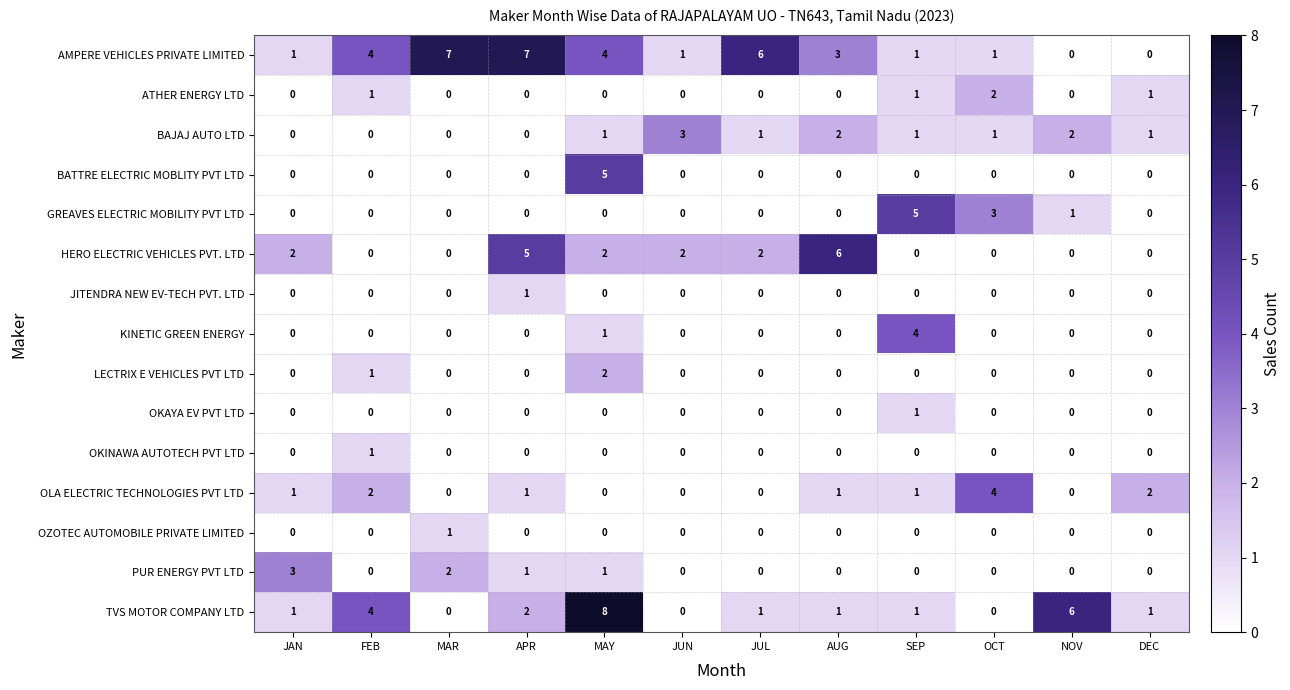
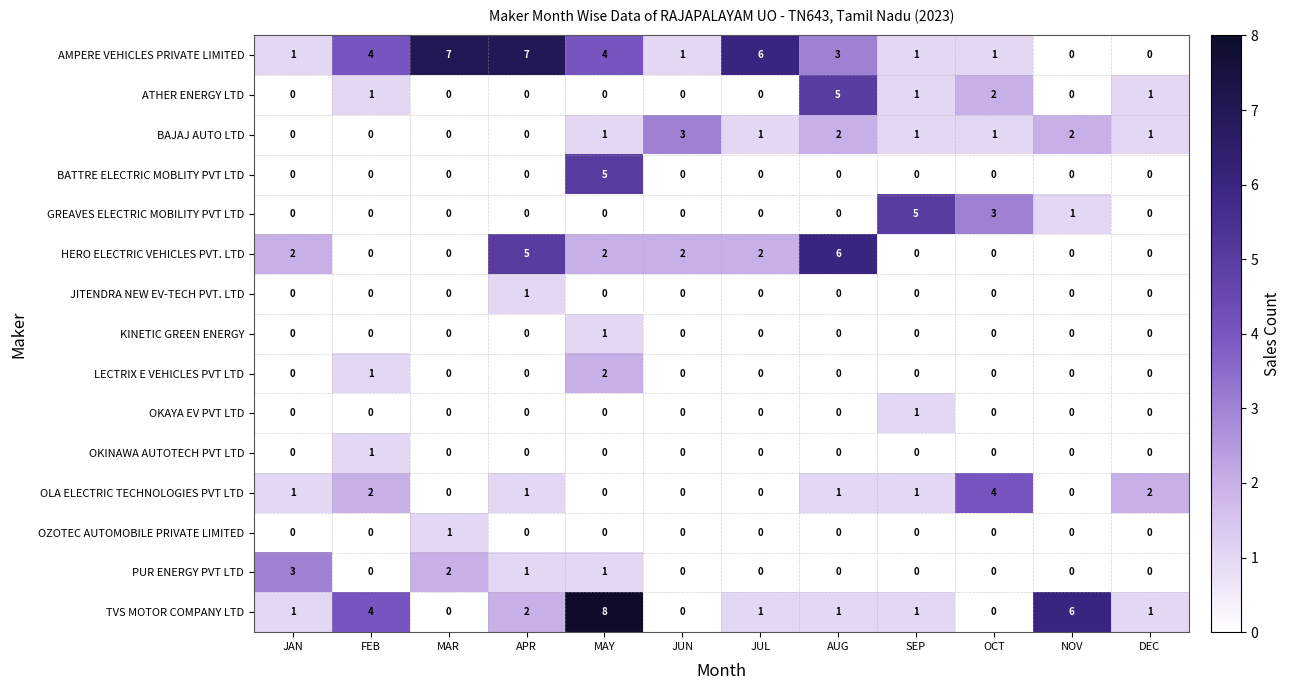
  {
    "AMPERE VEHICLES PRIVATE LIMITED": {
      "JAN": 1,
      "FEB": 4,
      "MAR": 7,
      "APR": 7,
      "MAY": 4,
      "JUN": 1,
      "JUL": 6,
      "AUG": 3,
      "SEP": 1,
      "OCT": 1,
      "NOV": 0,
      "DEC": 0
    },
    "ATHER ENERGY LTD": {
      "JAN": 0,
      "FEB": 1,
      "MAR": 0,
      "APR": 0,
      "MAY": 0,
      "JUN": 0,
      "JUL": 0,
-     "AUG": 0,
+     "AUG": 5,
      "SEP": 1,
      "OCT": 2,
      "NOV": 0,
      "DEC": 1
    },
    "BAJAJ AUTO LTD": {
      "JAN": 0,
      "FEB": 0,
      "MAR": 0,
      "APR": 0,
      "MAY": 1,
      "JUN": 3,
      "JUL": 1,
      "AUG": 2,
      "SEP": 1,
      "OCT": 1,
      "NOV": 2,
      "DEC": 1
    },
    "BATTRE ELECTRIC MOBLITY PVT LTD": {
      "JAN": 0,
      "FEB": 0,
      "MAR": 0,
      "APR": 0,
      "MAY": 5,
      "JUN": 0,
      "JUL": 0,
      "AUG": 0,
      "SEP": 0,
      "OCT": 0,
      "NOV": 0,
      "DEC": 0
    },
    "GREAVES ELECTRIC MOBILITY PVT LTD": {
      "JAN": 0,
      "FEB": 0,
      "MAR": 0,
      "APR": 0,
      "MAY": 0,
      "JUN": 0,
      "JUL": 0,
      "AUG": 0,
      "SEP": 5,
      "OCT": 3,
      "NOV": 1,
      "DEC": 0
    },
    "HERO ELECTRIC VEHICLES PVT. LTD": {
      "JAN": 2,
      "FEB": 0,
      "MAR": 0,
      "APR": 5,
      "MAY": 2,
      "JUN": 2,
      "JUL": 2,
      "AUG": 6,
      "SEP": 0,
      "OCT": 0,
      "NOV": 0,
      "DEC": 0
    },
    "JITENDRA NEW EV-TECH PVT. LTD": {
      "JAN": 0,
      "FEB": 0,
      "MAR": 0,
      "APR": 1,
      "MAY": 0,
      "JUN": 0,
      "JUL": 0,
      "AUG": 0,
      "SEP": 0,
      "OCT": 0,
      "NOV": 0,
      "DEC": 0
    },
    "KINETIC GREEN ENERGY": {
      "JAN": 0,
      "FEB": 0,
      "MAR": 0,
      "APR": 0,
      "MAY": 1,
      "JUN": 0,
      "JUL": 0,
      "AUG": 0,
-     "SEP": 4,
+     "SEP": 0,
      "OCT": 0,
      "NOV": 0,
      "DEC": 0
    },
    "LECTRIX E VEHICLES PVT LTD": {
      "JAN": 0,
      "FEB": 1,
      "MAR": 0,
      "APR": 0,
      "MAY": 2,
      "JUN": 0,
      "JUL": 0,
      "AUG": 0,
      "SEP": 0,
      "OCT": 0,
      "NOV": 0,
      "DEC": 0
    },
    "OKAYA EV PVT LTD": {
      "JAN": 0,
      "FEB": 0,
      "MAR": 0,
      "APR": 0,
      "MAY": 0,
      "JUN": 0,
      "JUL": 0,
      "AUG": 0,
      "SEP": 1,
      "OCT": 0,
      "NOV": 0,
      "DEC": 0
    },
    "OKINAWA AUTOTECH PVT LTD": {
      "JAN": 0,
      "FEB": 1,
      "MAR": 0,
      "APR": 0,
      "MAY": 0,
      "JUN": 0,
      "JUL": 0,
      "AUG": 0,
      "SEP": 0,
      "OCT": 0,
      "NOV": 0,
      "DEC": 0
    },
    "OLA ELECTRIC TECHNOLOGIES PVT LTD": {
      "JAN": 1,
      "FEB": 2,
      "MAR": 0,
      "APR": 1,
      "MAY": 0,
      "JUN": 0,
      "JUL": 0,
      "AUG": 1,
      "SEP": 1,
      "OCT": 4,
      "NOV": 0,
      "DEC": 2
    },
    "OZOTEC AUTOMOBILE PRIVATE LIMITED": {
      "JAN": 0,
      "FEB": 0,
      "MAR": 1,
      "APR": 0,
      "MAY": 0,
      "JUN": 0,
      "JUL": 0,
      "AUG": 0,
      "SEP": 0,
      "OCT": 0,
      "NOV": 0,
      "DEC": 0
    },
    "PUR ENERGY PVT LTD": {
      "JAN": 3,
      "FEB": 0,
      "MAR": 2,
      "APR": 1,
      "MAY": 1,
      "JUN": 0,
      "JUL": 0,
      "AUG": 0,
      "SEP": 0,
      "OCT": 0,
      "NOV": 0,
      "DEC": 0
    },
    "TVS MOTOR COMPANY LTD": {
      "JAN": 1,
      "FEB": 4,
      "MAR": 0,
      "APR": 2,
      "MAY": 8,
      "JUN": 0,
      "JUL": 1,
      "AUG": 1,
      "SEP": 1,
      "OCT": 0,
      "NOV": 6,
      "DEC": 1
    }
  }
